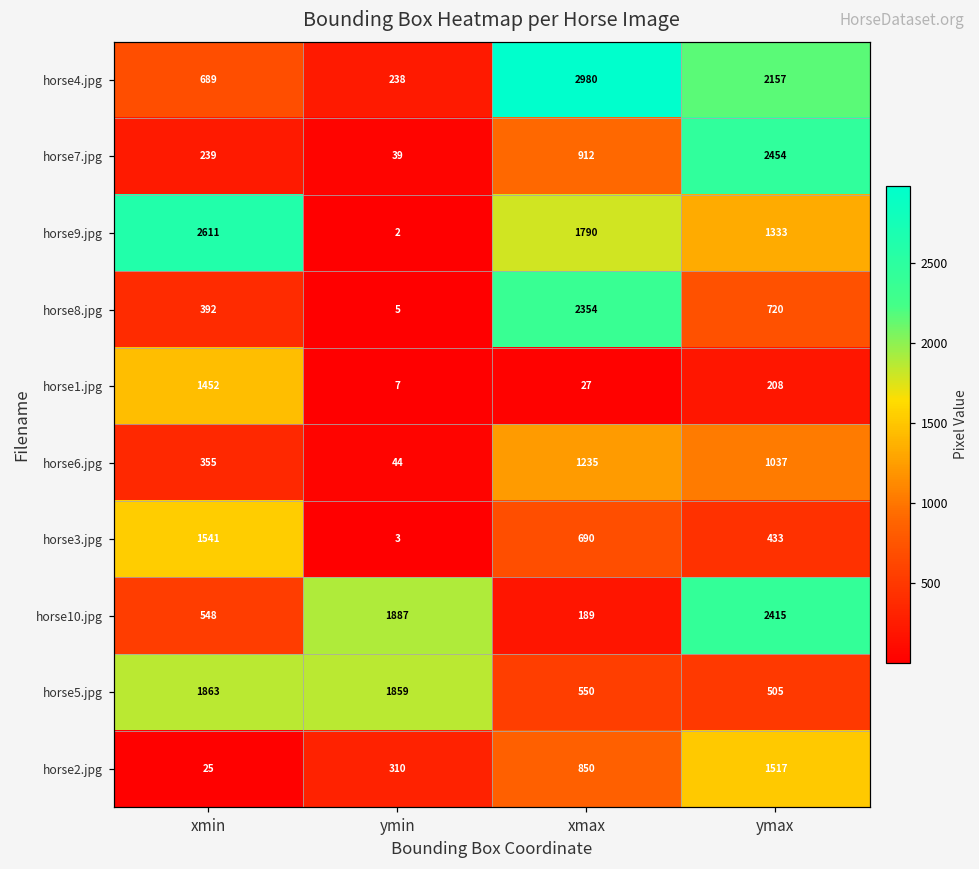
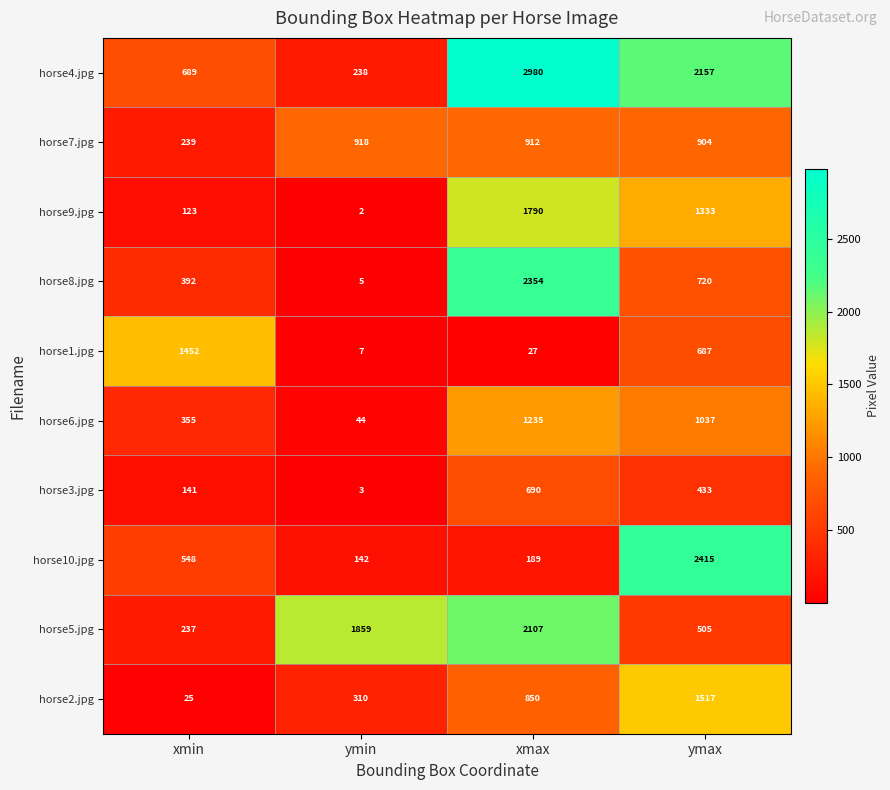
  {
    "horse4.jpg": {
      "xmin": 689,
      "ymin": 238,
      "xmax": 2980,
      "ymax": 2157
    },
    "horse7.jpg": {
      "xmin": 239,
-     "ymin": 39,
+     "ymin": 918,
      "xmax": 912,
-     "ymax": 2454
+     "ymax": 904
    },
    "horse9.jpg": {
-     "xmin": 2611,
+     "xmin": 123,
      "ymin": 2,
      "xmax": 1790,
      "ymax": 1333
    },
    "horse8.jpg": {
      "xmin": 392,
      "ymin": 5,
      "xmax": 2354,
      "ymax": 720
    },
    "horse1.jpg": {
      "xmin": 1452,
      "ymin": 7,
      "xmax": 27,
-     "ymax": 208
+     "ymax": 687
    },
    "horse6.jpg": {
      "xmin": 355,
      "ymin": 44,
      "xmax": 1235,
      "ymax": 1037
    },
    "horse3.jpg": {
-     "xmin": 1541,
+     "xmin": 141,
      "ymin": 3,
      "xmax": 690,
      "ymax": 433
    },
    "horse10.jpg": {
      "xmin": 548,
-     "ymin": 1887,
+     "ymin": 142,
      "xmax": 189,
      "ymax": 2415
    },
    "horse5.jpg": {
-     "xmin": 1863,
+     "xmin": 237,
      "ymin": 1859,
-     "xmax": 550,
+     "xmax": 2107,
      "ymax": 505
    },
    "horse2.jpg": {
      "xmin": 25,
      "ymin": 310,
      "xmax": 850,
      "ymax": 1517
    }
  }
